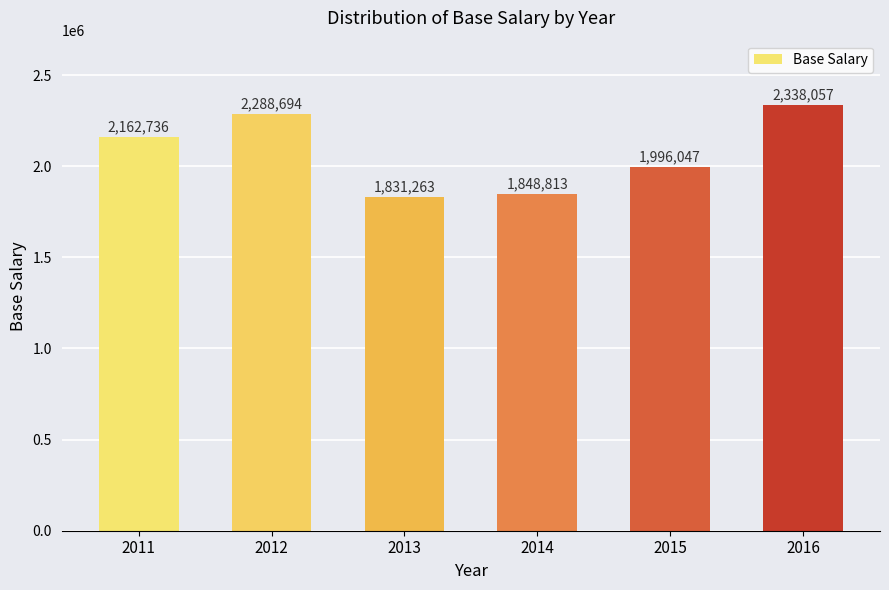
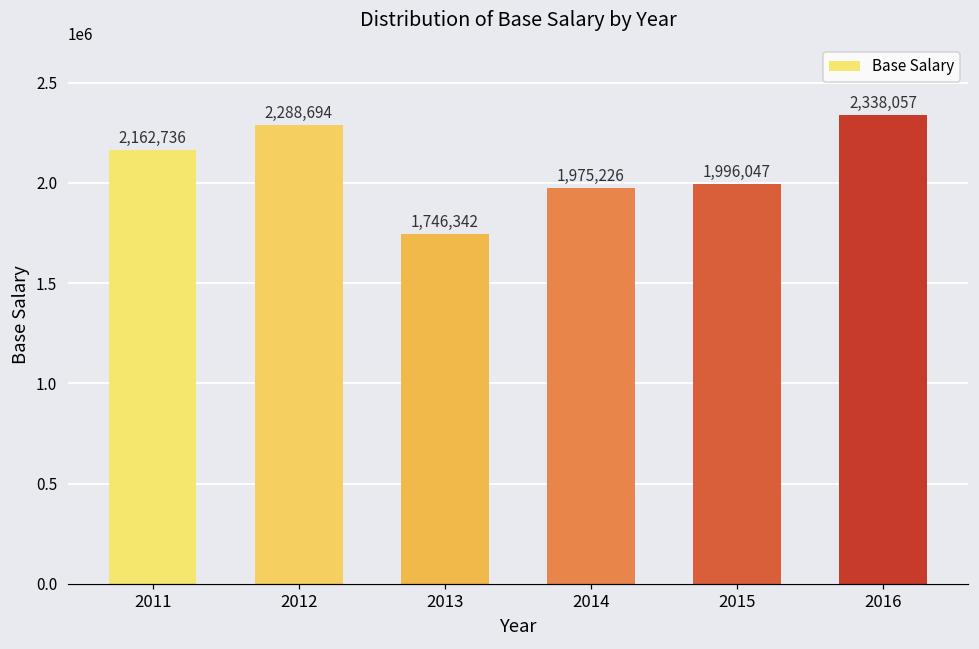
  {
    "2011": "2,162,736",
    "2012": "2,288,694",
-   "2013": "1,831,263",
-   "2014": "1,848,813",
+   "2013": "1,746,342",
+   "2014": "1,975,226",
    "2015": "1,996,047",
    "2016": "2,338,057"
  }
